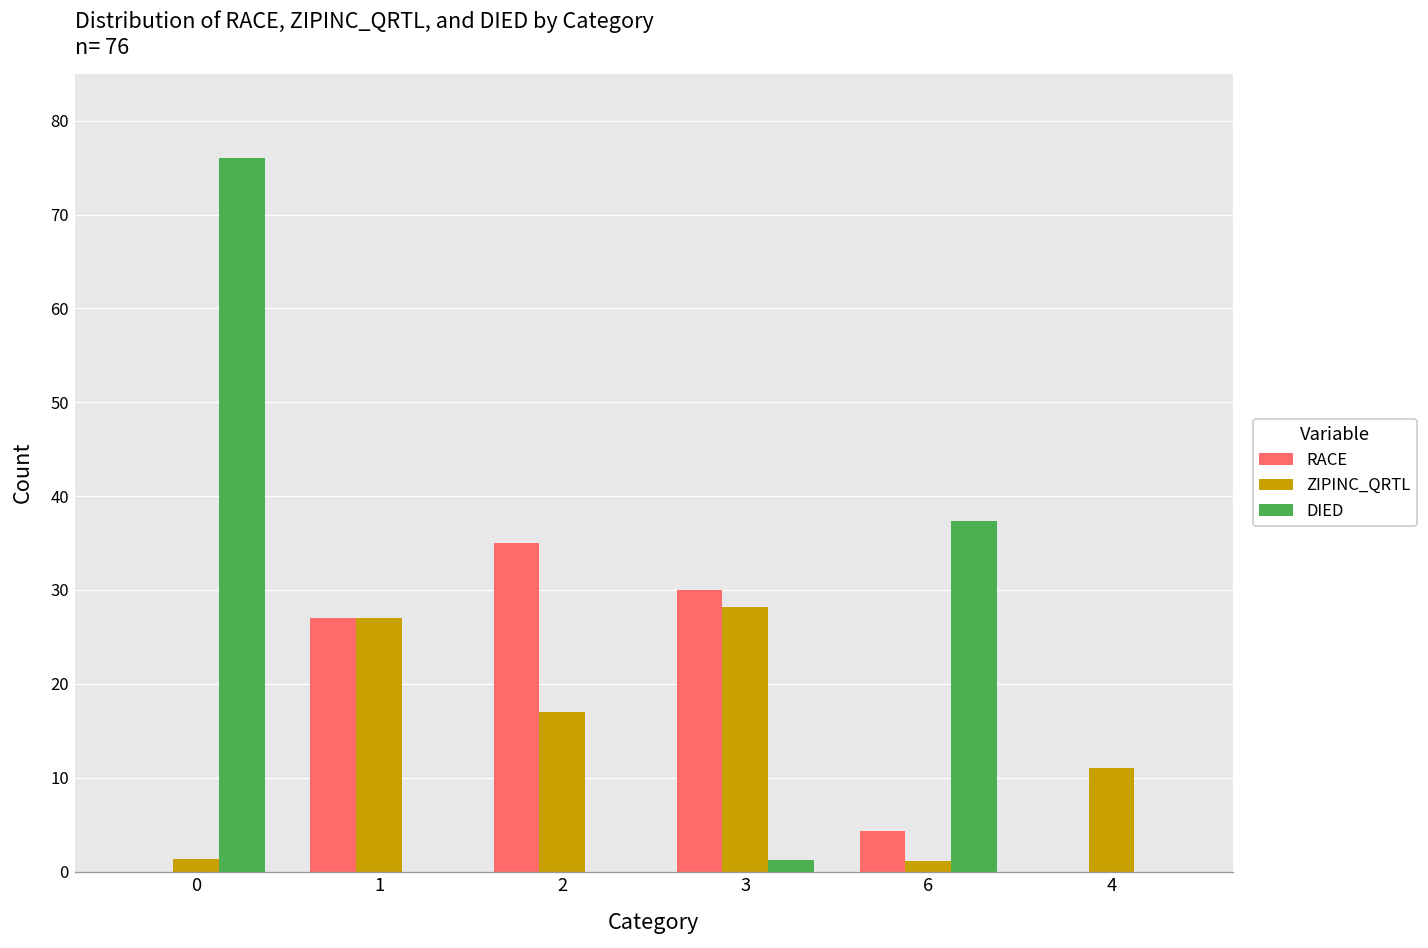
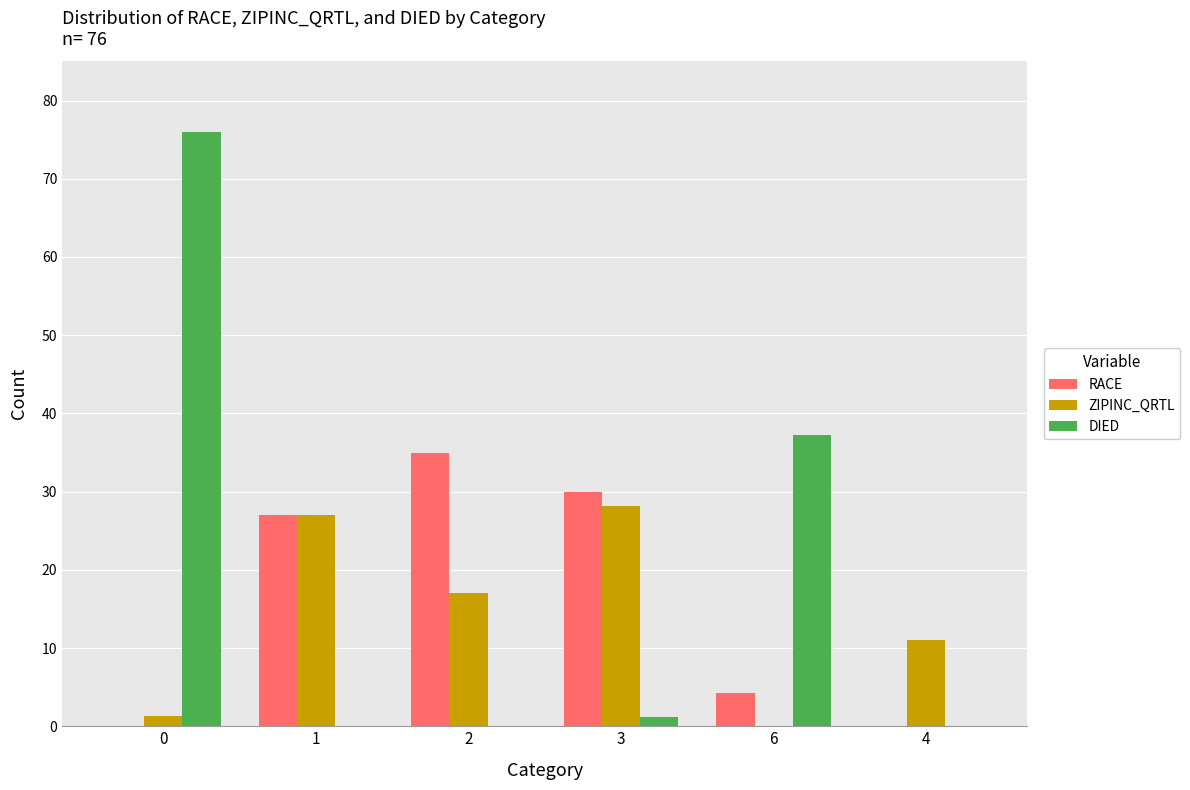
  {
    "RACE": {
      "0": 0,
      "1": 27,
      "2": 35,
      "3": 30,
      "6": 4,
      "4": 0
    },
    "ZIPINC_QRTL": {
      "0": 1,
      "1": 27,
      "2": 17,
      "3": 28,
-     "6": 1,
+     "6": 0,
      "4": 11
    },
    "DIED": {
      "0": 76,
      "1": 0,
      "2": 0,
      "3": 1,
      "6": 37,
      "4": 0
    }
  }
